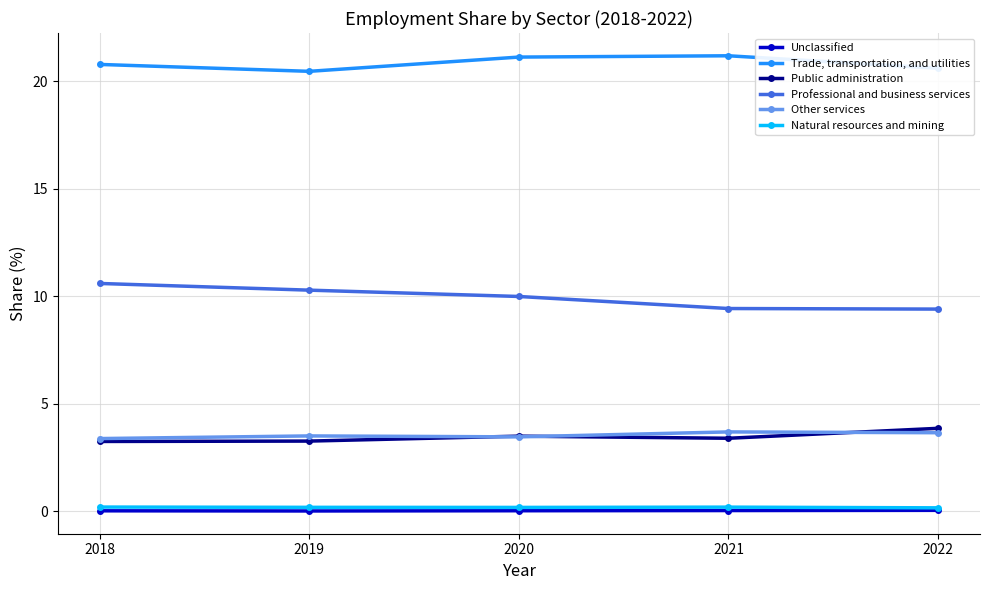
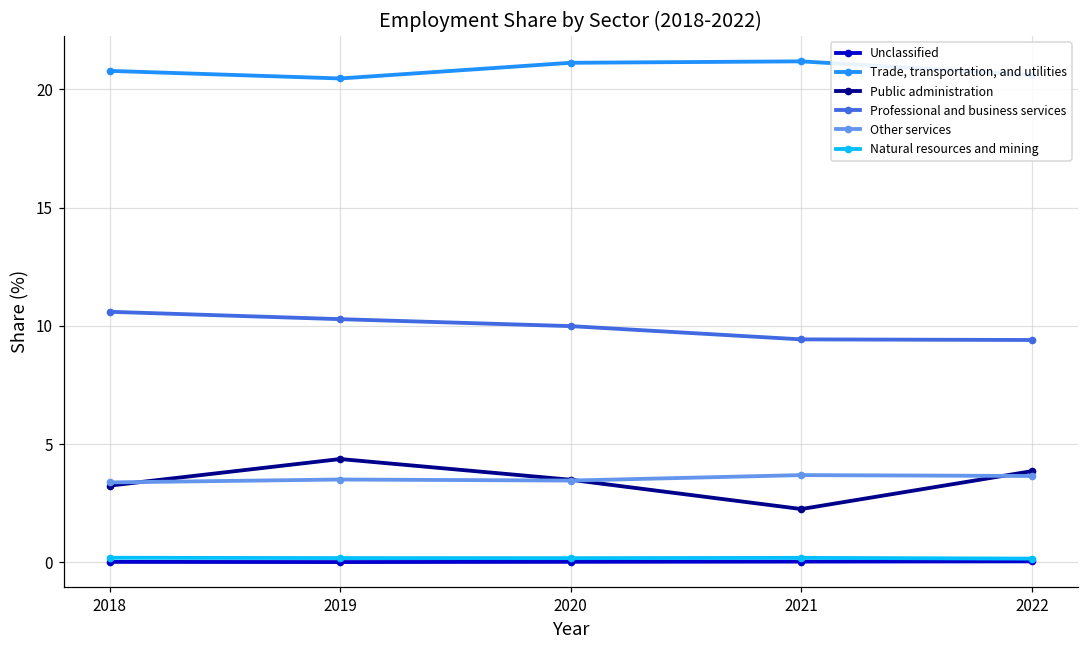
  {
    "Unclassified": {
      "2018": 0.0,
      "2019": 0.0,
      "2020": 0.0,
      "2021": 0.0
    },
    "Public administration": {
      "2018": 3.2,
-     "2019": 3.3,
-     "2021": 3.4,
+     "2019": 4.4,
+     "2021": 2.3,
      "2022": 3.9
    }
  }
